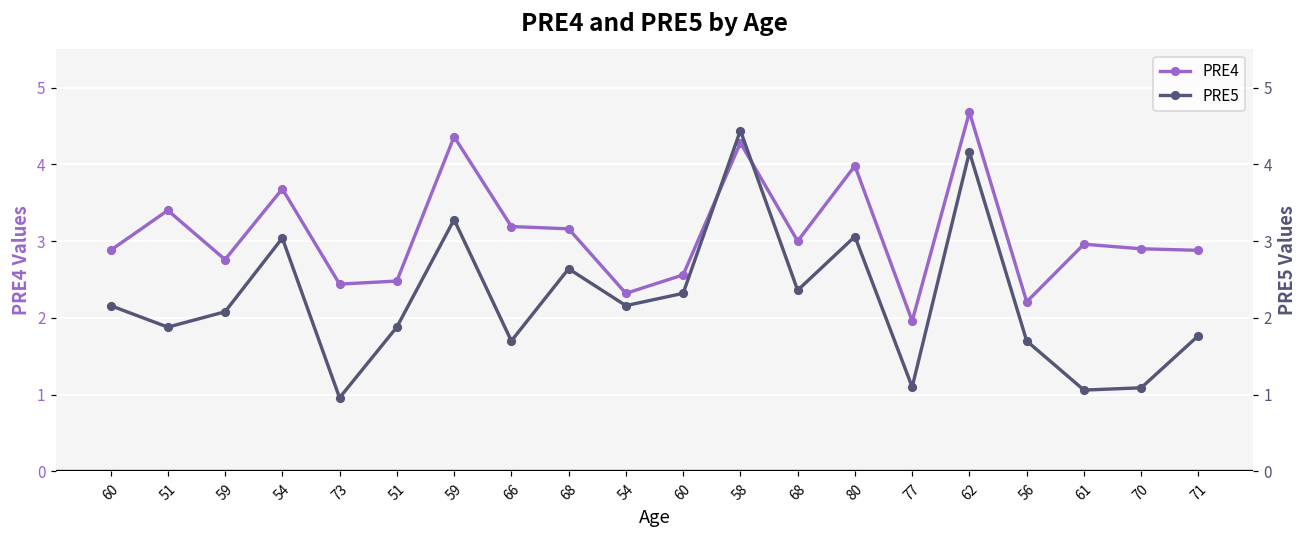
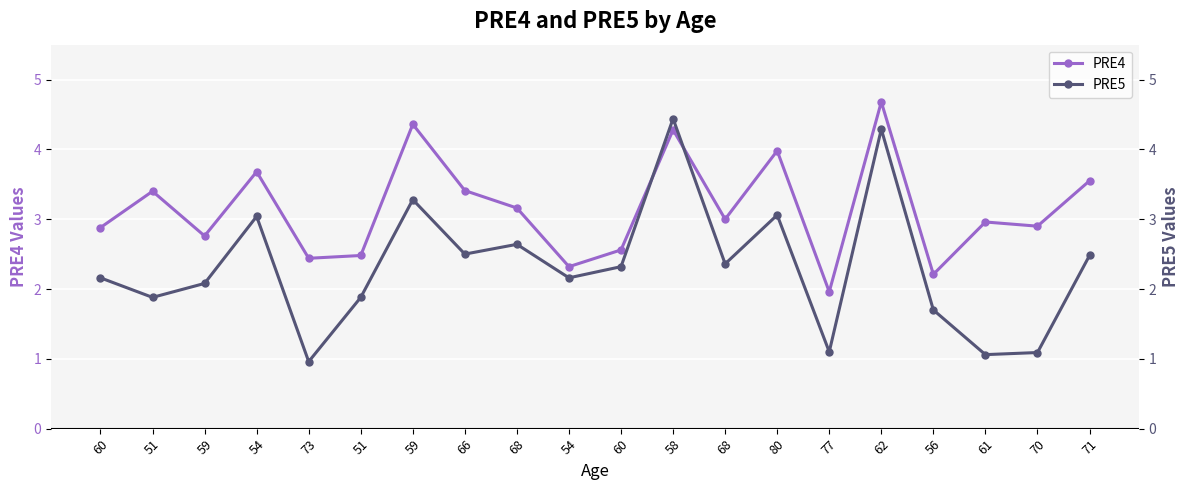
  {
    "PRE4": {
      "73": 2.4,
-     "66": 3.2,
+     "66": 3.4,
      "58": 4.3,
      "80": 4.0,
      "77": 2.0,
      "62": 4.7,
      "56": 2.2,
      "61": 3.0,
      "70": 2.9,
-     "71": 2.9
+     "71": 3.6
    },
    "PRE5": {
      "73": 1.0,
-     "66": 1.7,
+     "66": 2.5,
      "58": 4.4,
      "80": 3.1,
      "77": 1.1,
-     "62": 4.2,
+     "62": 4.3,
      "56": 1.7,
      "61": 1.1,
      "70": 1.1,
-     "71": 1.8
+     "71": 2.5
    }
  }
